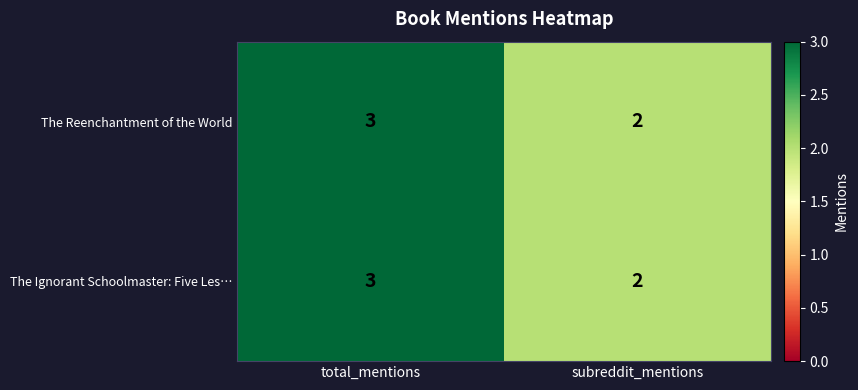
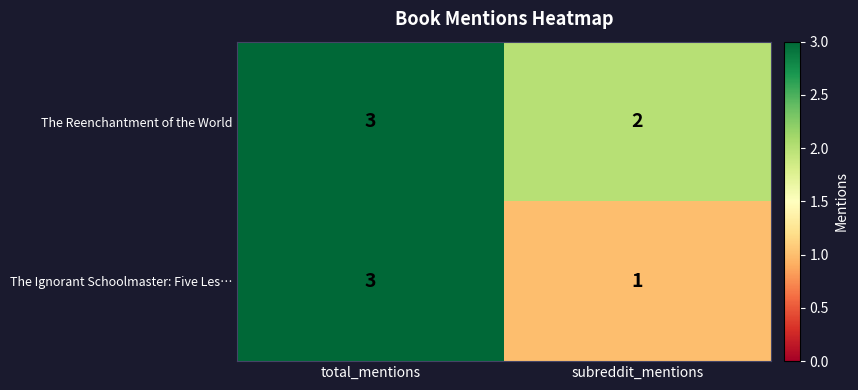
  {
    "The Reenchantment of the World": {
      "total_mentions": 3,
      "subreddit_mentions": 2
    },
    "The Ignorant Schoolmaster: Five Les…": {
      "total_mentions": 3,
-     "subreddit_mentions": 2
+     "subreddit_mentions": 1
    }
  }
